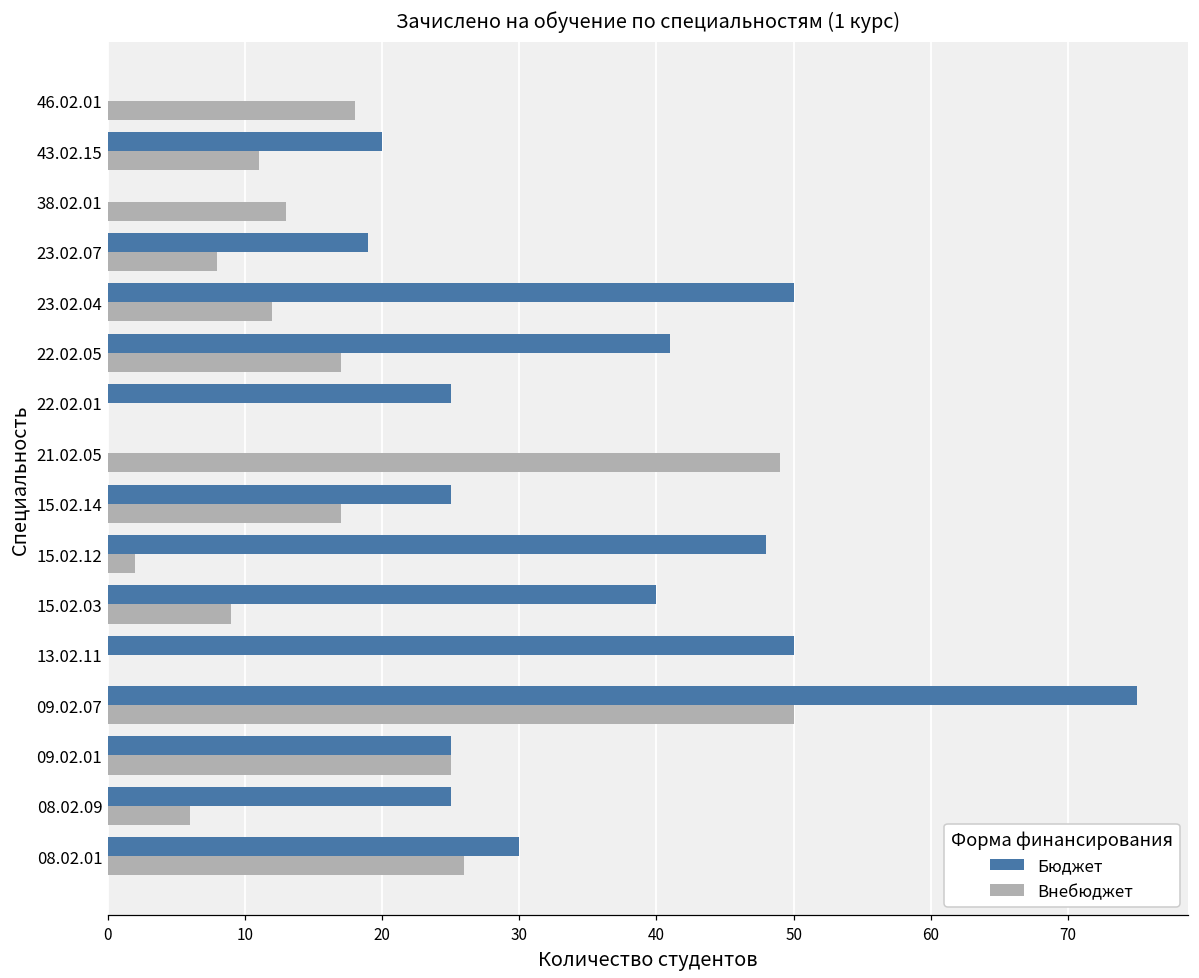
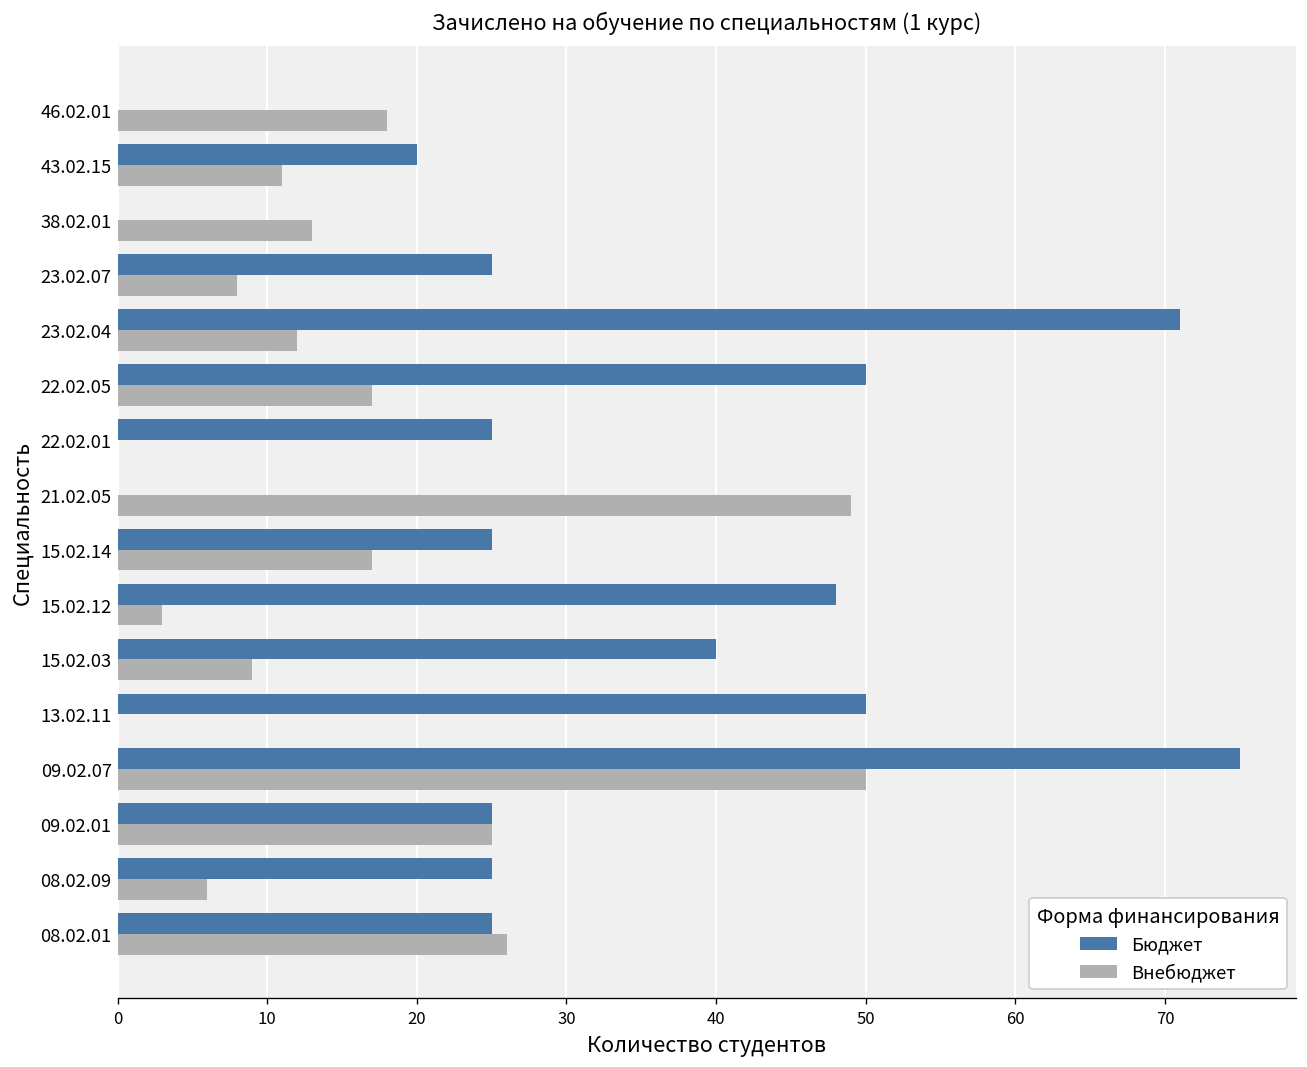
  {
    "Бюджет": {
      "46.02.01": 0,
      "43.02.15": 20,
      "38.02.01": 0,
-     "23.02.07": 19,
-     "23.02.04": 50,
-     "22.02.05": 41,
+     "23.02.07": 25,
+     "23.02.04": 71,
+     "22.02.05": 50,
      "22.02.01": 25,
      "21.02.05": 0,
      "15.02.14": 25,
      "15.02.12": 48,
      "15.02.03": 40,
      "13.02.11": 50,
      "09.02.07": 75,
      "09.02.01": 25,
      "08.02.09": 25,
-     "08.02.01": 30
+     "08.02.01": 25
    },
    "Внебюджет": {
      "46.02.01": 18,
      "43.02.15": 11,
      "38.02.01": 13,
      "23.02.07": 8,
      "23.02.04": 12,
      "22.02.05": 17,
      "22.02.01": 0,
      "21.02.05": 49,
      "15.02.14": 17,
-     "15.02.12": 2,
+     "15.02.12": 3,
      "15.02.03": 9,
      "13.02.11": 0,
      "09.02.07": 50,
      "09.02.01": 25,
      "08.02.09": 6,
      "08.02.01": 26
    }
  }
